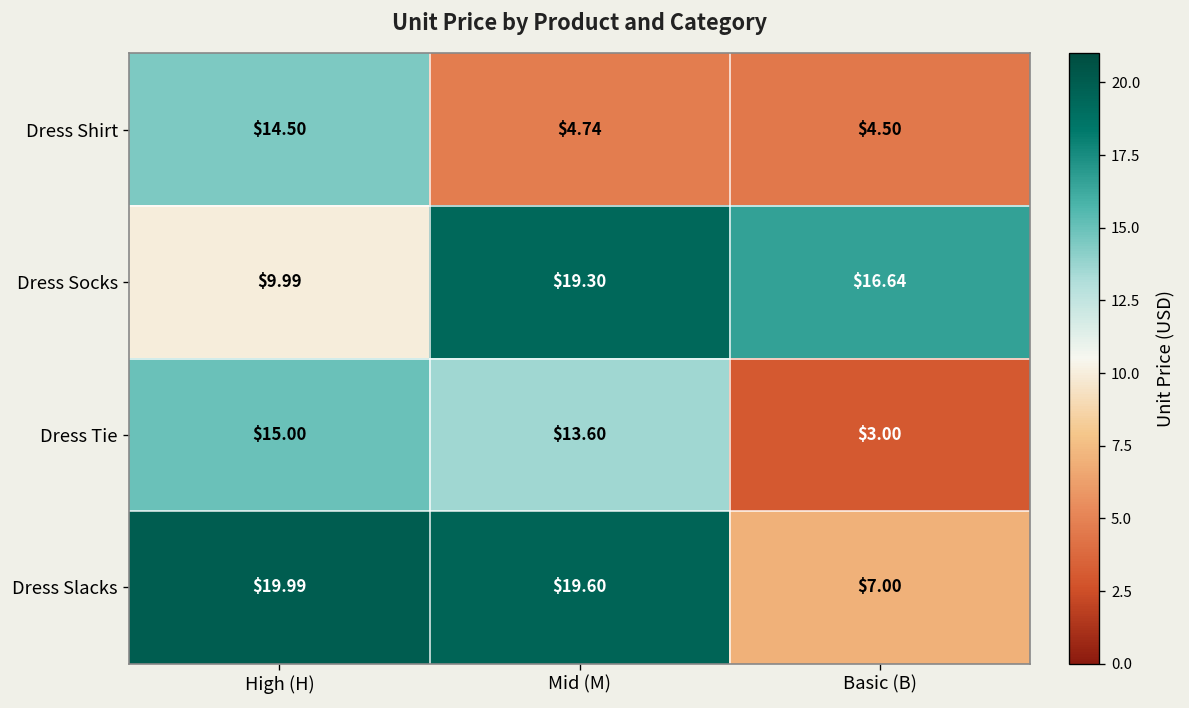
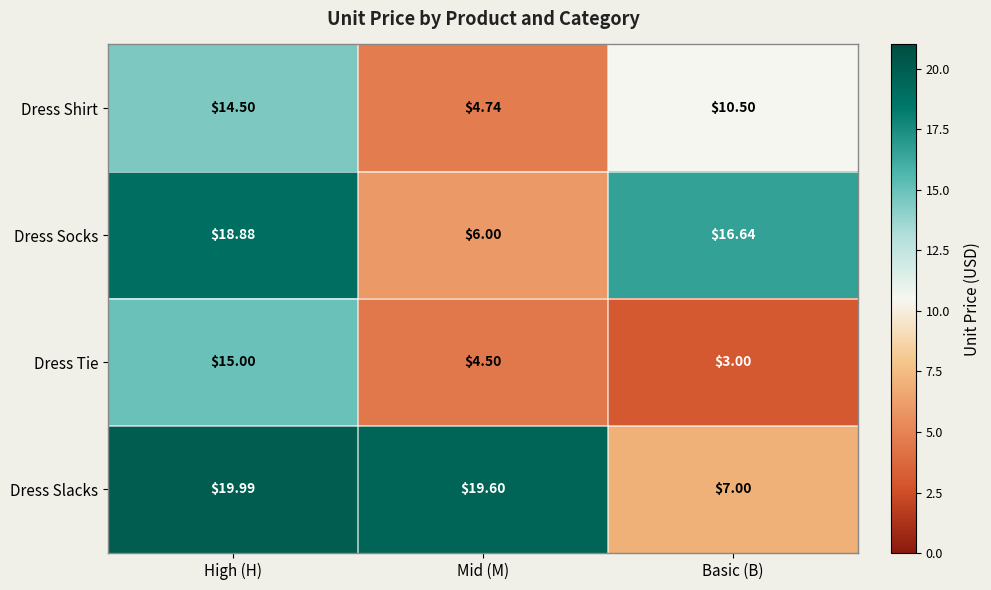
  {
    "Dress Shirt": {
      "High (H)": "$14.50",
      "Mid (M)": "$4.74",
-     "Basic (B)": "$4.50"
+     "Basic (B)": "$10.50"
    },
    "Dress Socks": {
-     "High (H)": "$9.99",
-     "Mid (M)": "$19.30",
+     "High (H)": "$18.88",
+     "Mid (M)": "$6.00",
      "Basic (B)": "$16.64"
    },
    "Dress Tie": {
      "High (H)": "$15.00",
-     "Mid (M)": "$13.60",
+     "Mid (M)": "$4.50",
      "Basic (B)": "$3.00"
    },
    "Dress Slacks": {
      "High (H)": "$19.99",
      "Mid (M)": "$19.60",
      "Basic (B)": "$7.00"
    }
  }
